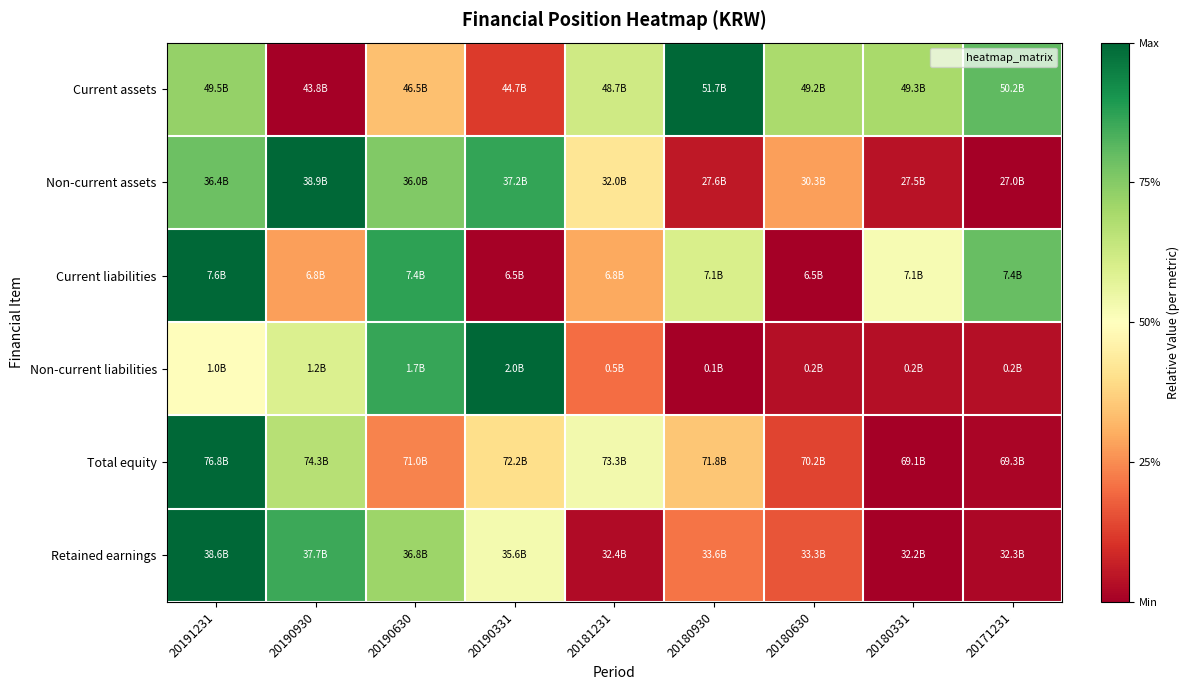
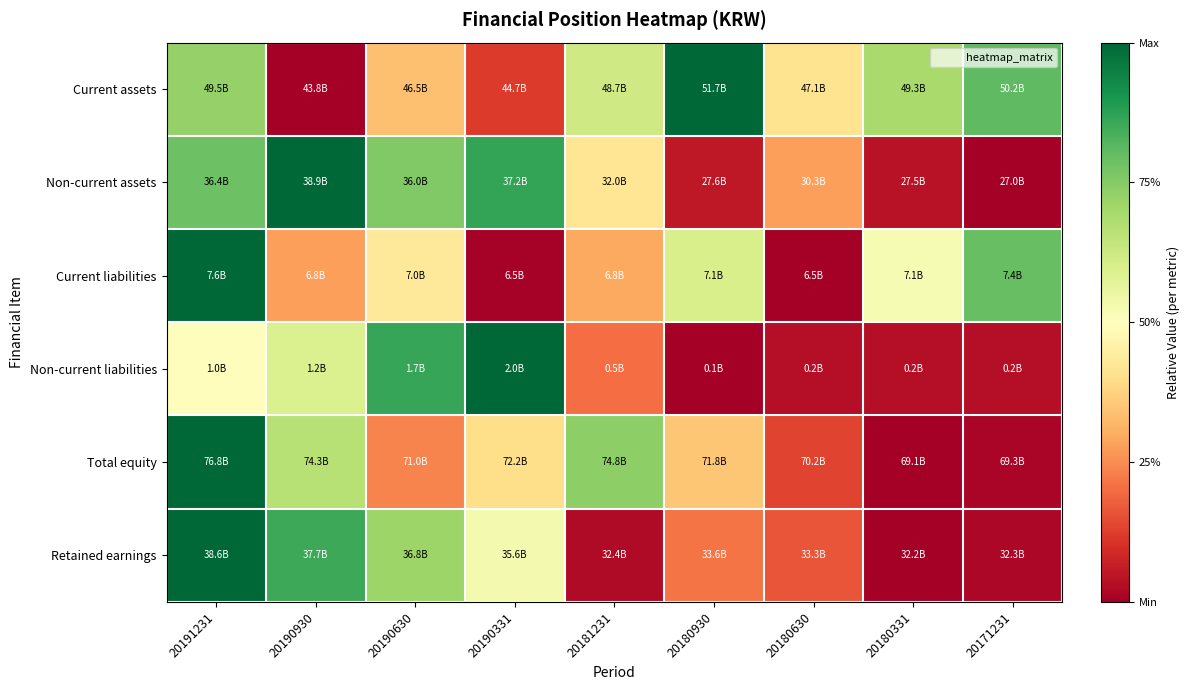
  {
    "Current assets": {
      "20191231": "49.5B",
      "20190930": "43.8B",
      "20190630": "46.5B",
      "20190331": "44.7B",
      "20181231": "48.7B",
      "20180930": "51.7B",
-     "20180630": "49.2B",
+     "20180630": "47.1B",
      "20180331": "49.3B",
      "20171231": "50.2B"
    },
    "Non-current assets": {
      "20191231": "36.4B",
      "20190930": "38.9B",
      "20190630": "36.0B",
      "20190331": "37.2B",
      "20181231": "32.0B",
      "20180930": "27.6B",
      "20180630": "30.3B",
      "20180331": "27.5B",
      "20171231": "27.0B"
    },
    "Current liabilities": {
      "20191231": "7.6B",
      "20190930": "6.8B",
-     "20190630": "7.4B",
+     "20190630": "7.0B",
      "20190331": "6.5B",
      "20181231": "6.8B",
      "20180930": "7.1B",
      "20180630": "6.5B",
      "20180331": "7.1B",
      "20171231": "7.4B"
    },
    "Non-current liabilities": {
      "20191231": "1.0B",
      "20190930": "1.2B",
      "20190630": "1.7B",
      "20190331": "2.0B",
      "20181231": "0.5B",
      "20180930": "0.1B",
      "20180630": "0.2B",
      "20180331": "0.2B",
      "20171231": "0.2B"
    },
    "Total equity": {
      "20191231": "76.8B",
      "20190930": "74.3B",
      "20190630": "71.0B",
      "20190331": "72.2B",
-     "20181231": "73.3B",
+     "20181231": "74.8B",
      "20180930": "71.8B",
      "20180630": "70.2B",
      "20180331": "69.1B",
      "20171231": "69.3B"
    },
    "Retained earnings": {
      "20191231": "38.6B",
      "20190930": "37.7B",
      "20190630": "36.8B",
      "20190331": "35.6B",
      "20181231": "32.4B",
      "20180930": "33.6B",
      "20180630": "33.3B",
      "20180331": "32.2B",
      "20171231": "32.3B"
    }
  }
